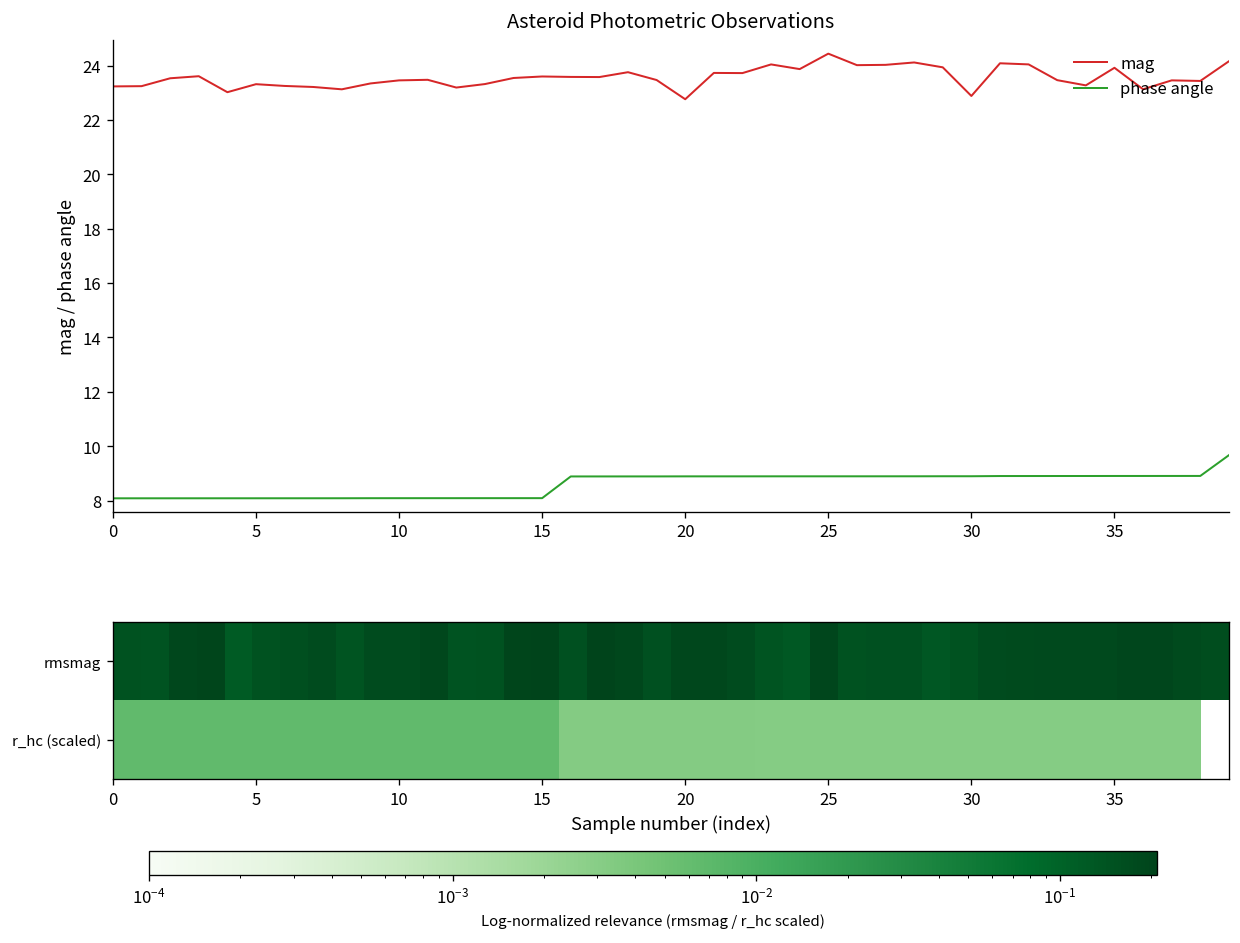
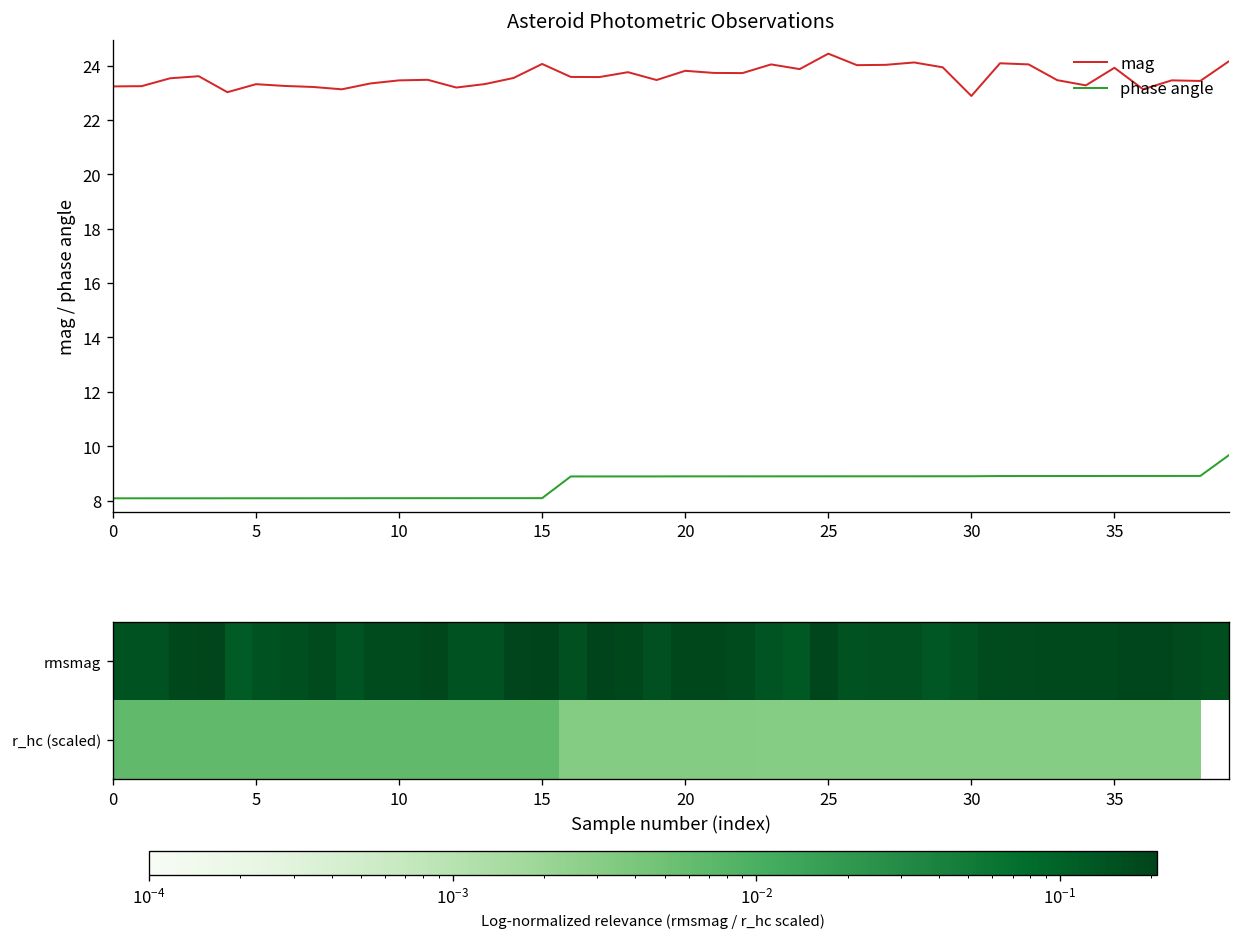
  {
    "Asteroid Photometric Observations": {
      "mag": {
        "0": 23.2,
        "5": 23.3,
        "10": 23.5,
-       "15": 23.6,
-       "20": 22.8,
+       "15": 24.1,
+       "20": 23.8,
        "25": 24.4,
        "30": 22.9,
        "35": 23.9
      },
      "phase angle": {
        "0": 8.1,
        "5": 8.1,
        "10": 8.1,
        "15": 8.1,
        "20": 8.9,
        "25": 8.9,
        "30": 8.9,
        "35": 8.9
      }
    }
  }
